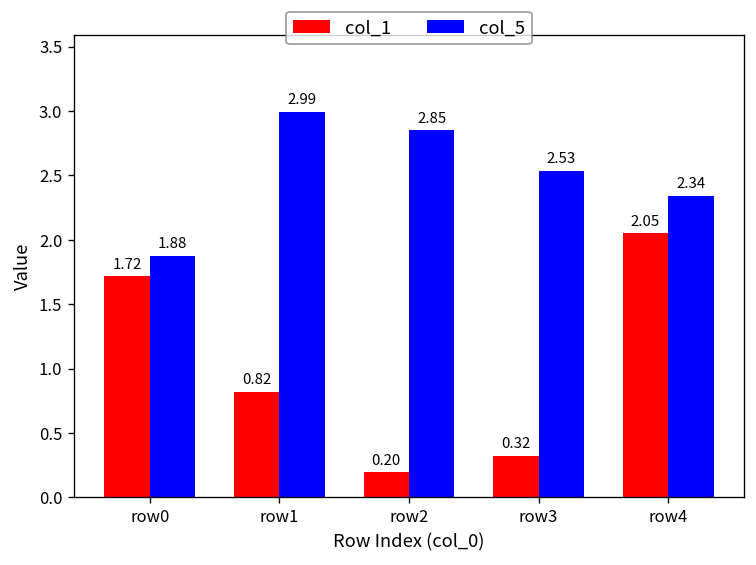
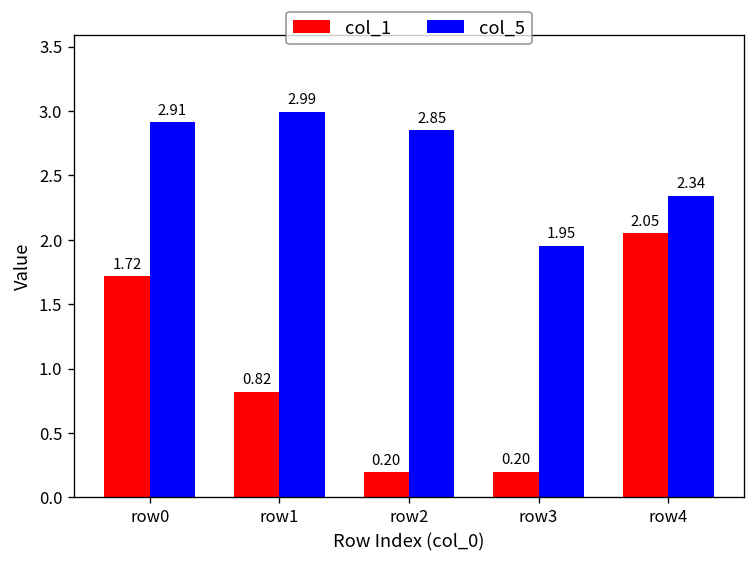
  {
    "col_1": {
      "row0": 1.72,
      "row1": 0.82,
      "row2": 0.20,
-     "row3": 0.32,
+     "row3": 0.20,
      "row4": 2.05
    },
    "col_5": {
-     "row0": 1.88,
+     "row0": 2.91,
      "row1": 2.99,
      "row2": 2.85,
-     "row3": 2.53,
+     "row3": 1.95,
      "row4": 2.34
    }
  }
